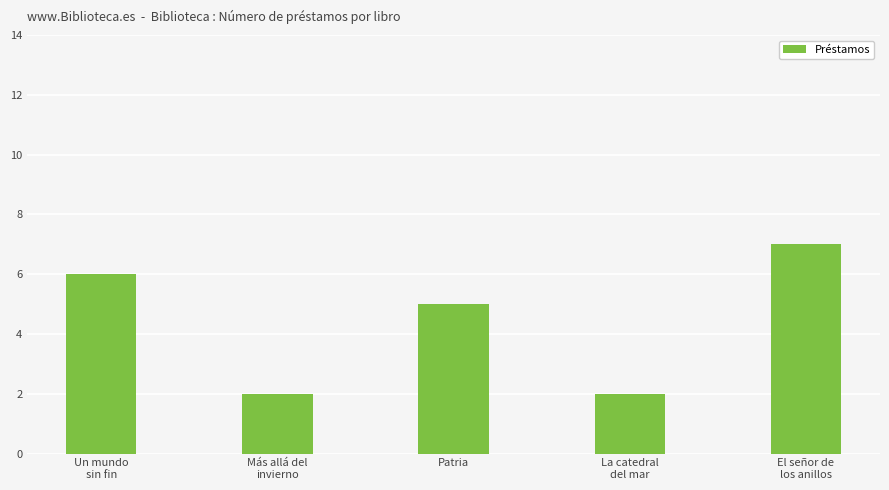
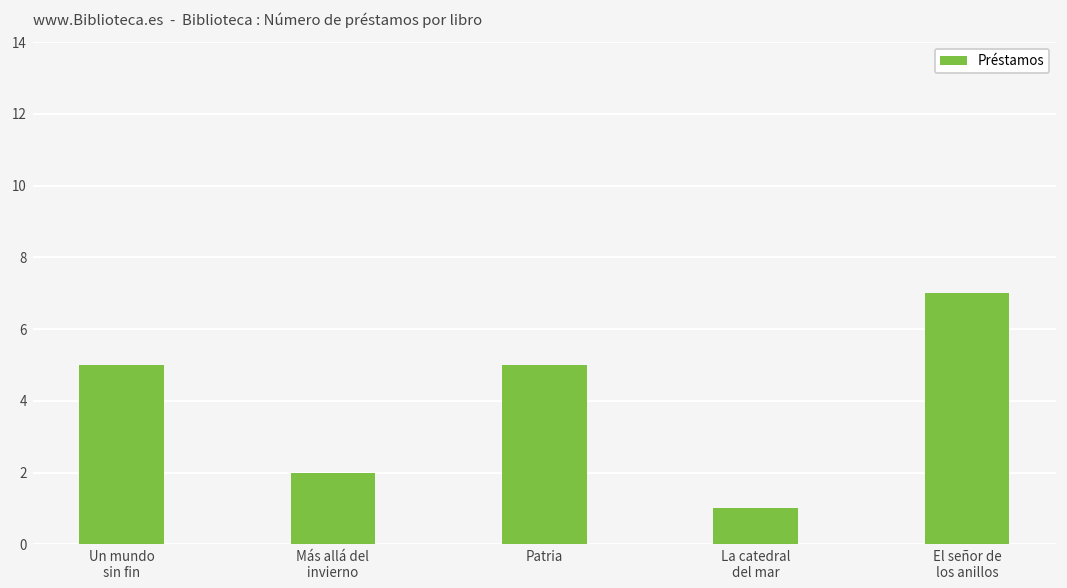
  {
-   "Un mundo sin fin": 6,
+   "Un mundo sin fin": 5,
    "Más allá del invierno": 2,
    "Patria": 5,
-   "La catedral del mar": 2,
+   "La catedral del mar": 1,
    "El señor de los anillos": 7
  }
